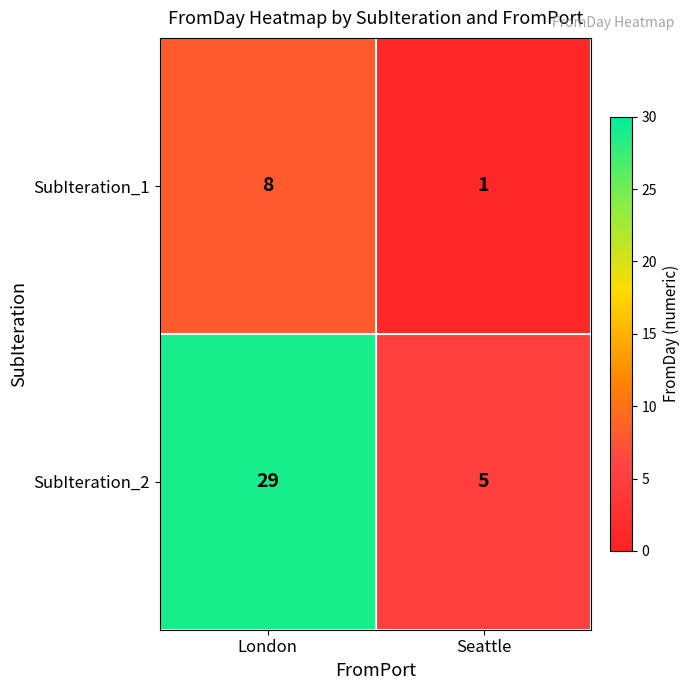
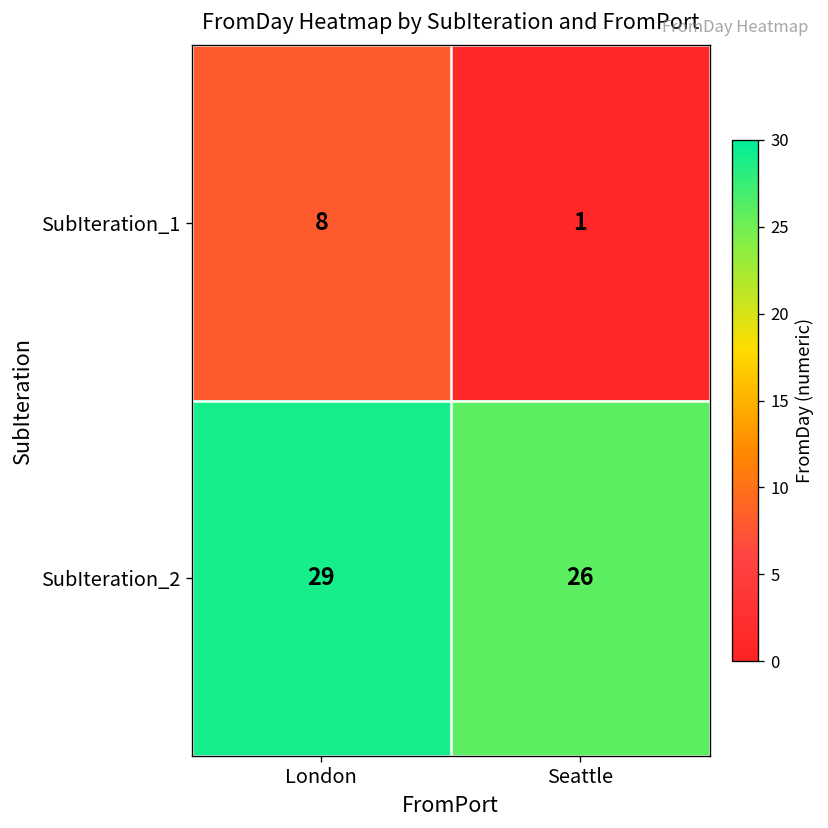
  {
    "SubIteration_1": {
      "London": 8,
      "Seattle": 1
    },
    "SubIteration_2": {
      "London": 29,
-     "Seattle": 5
+     "Seattle": 26
    }
  }
